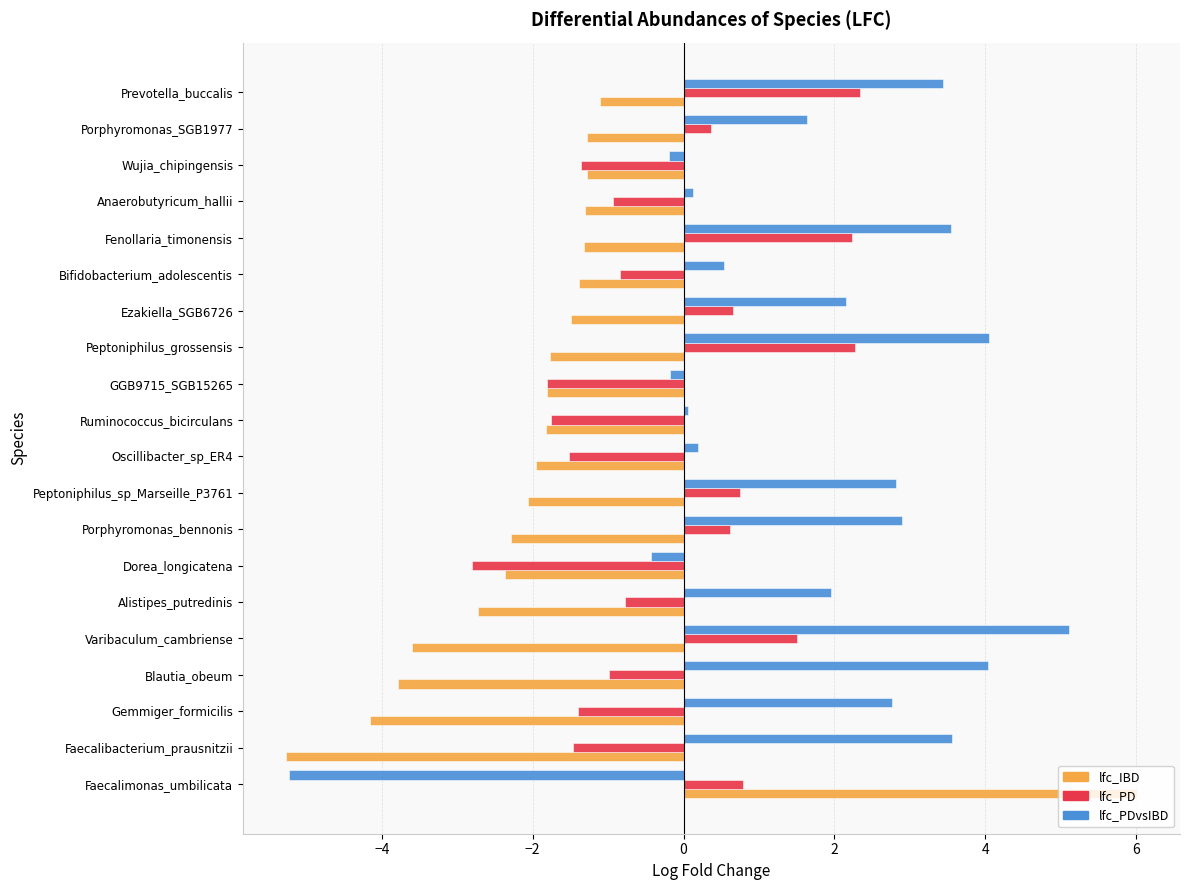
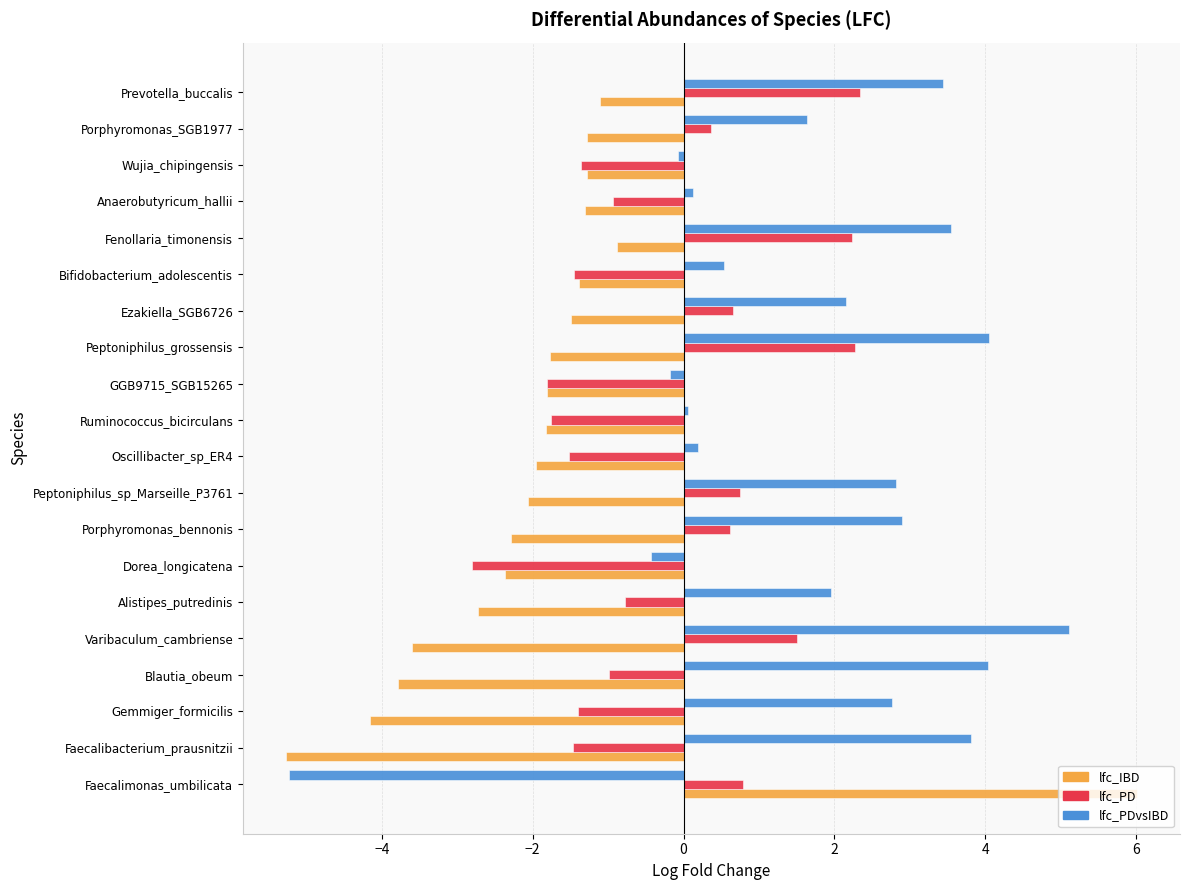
  {
    "lfc_IBD": {
      "Prevotella_buccalis": -1.1,
      "Porphyromonas_SGB1977": -1.3,
      "Wujia_chipingensis": -1.3,
      "Anaerobutyricum_hallii": -1.3,
-     "Fenollaria_timonensis": -1.3,
+     "Fenollaria_timonensis": -0.9,
      "Bifidobacterium_adolescentis": -1.4,
      "Ezakiella_SGB6726": -1.5,
      "Peptoniphilus_grossensis": -1.8,
      "GGB9715_SGB15265": -1.8,
      "Ruminococcus_bicirculans": -1.8,
      "Oscillibacter_sp_ER4": -2.0,
      "Peptoniphilus_sp_Marseille_P3761": -2.1,
      "Porphyromonas_bennonis": -2.3,
      "Dorea_longicatena": -2.4,
      "Alistipes_putredinis": -2.7,
      "Varibaculum_cambriense": -3.6,
      "Blautia_obeum": -3.8,
      "Gemmiger_formicilis": -4.2,
      "Faecalibacterium_prausnitzii": -5.3
    },
    "lfc_PD": {
      "Prevotella_buccalis": 2.3,
      "Porphyromonas_SGB1977": 0.4,
      "Wujia_chipingensis": -1.4,
      "Anaerobutyricum_hallii": -0.9,
      "Fenollaria_timonensis": 2.2,
-     "Bifidobacterium_adolescentis": -0.8,
+     "Bifidobacterium_adolescentis": -1.5,
      "Ezakiella_SGB6726": 0.7,
      "Peptoniphilus_grossensis": 2.3,
      "GGB9715_SGB15265": -1.8,
      "Ruminococcus_bicirculans": -1.8,
      "Oscillibacter_sp_ER4": -1.5,
      "Peptoniphilus_sp_Marseille_P3761": 0.7,
      "Porphyromonas_bennonis": 0.6,
      "Dorea_longicatena": -2.8,
      "Alistipes_putredinis": -0.8,
      "Varibaculum_cambriense": 1.5,
      "Blautia_obeum": -1.0,
      "Gemmiger_formicilis": -1.4,
      "Faecalibacterium_prausnitzii": -1.5,
      "Faecalimonas_umbilicata": 0.8
    },
    "lfc_PDvsIBD": {
      "Prevotella_buccalis": 3.4,
      "Porphyromonas_SGB1977": 1.6,
-     "Wujia_chipingensis": -0.2,
+     "Wujia_chipingensis": -0.1,
      "Anaerobutyricum_hallii": 0.1,
      "Fenollaria_timonensis": 3.5,
      "Bifidobacterium_adolescentis": 0.5,
      "Ezakiella_SGB6726": 2.2,
      "Peptoniphilus_grossensis": 4.0,
      "GGB9715_SGB15265": -0.2,
      "Ruminococcus_bicirculans": 0.1,
      "Oscillibacter_sp_ER4": 0.2,
      "Peptoniphilus_sp_Marseille_P3761": 2.8,
      "Porphyromonas_bennonis": 2.9,
      "Dorea_longicatena": -0.4,
      "Alistipes_putredinis": 1.9,
      "Varibaculum_cambriense": 5.1,
      "Blautia_obeum": 4.0,
      "Gemmiger_formicilis": 2.8,
-     "Faecalibacterium_prausnitzii": 3.6,
+     "Faecalibacterium_prausnitzii": 3.8,
      "Faecalimonas_umbilicata": -5.2
    }
  }
